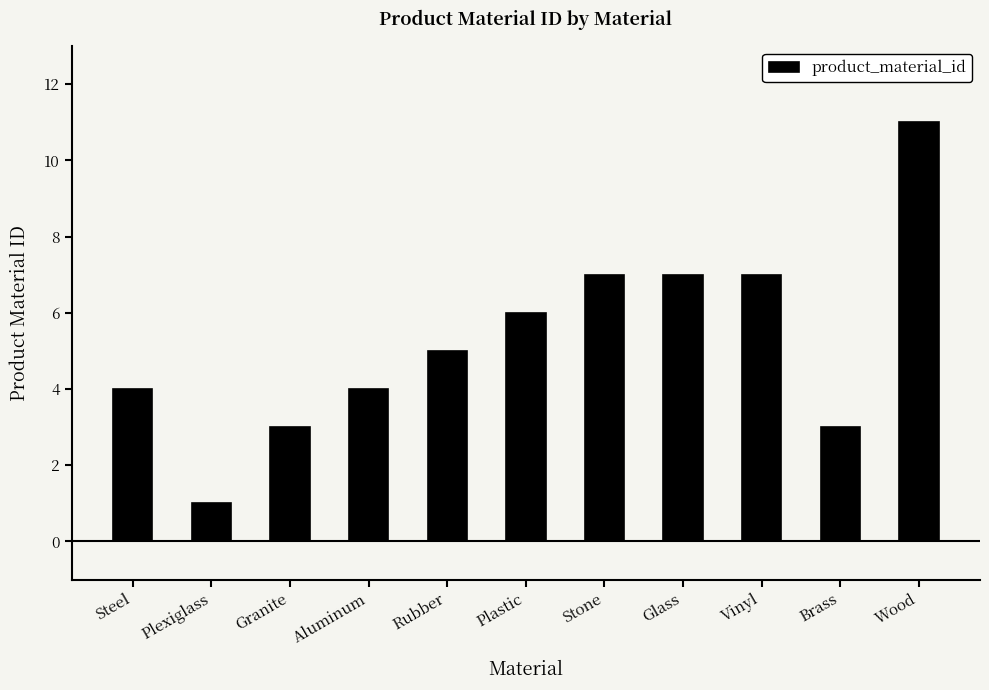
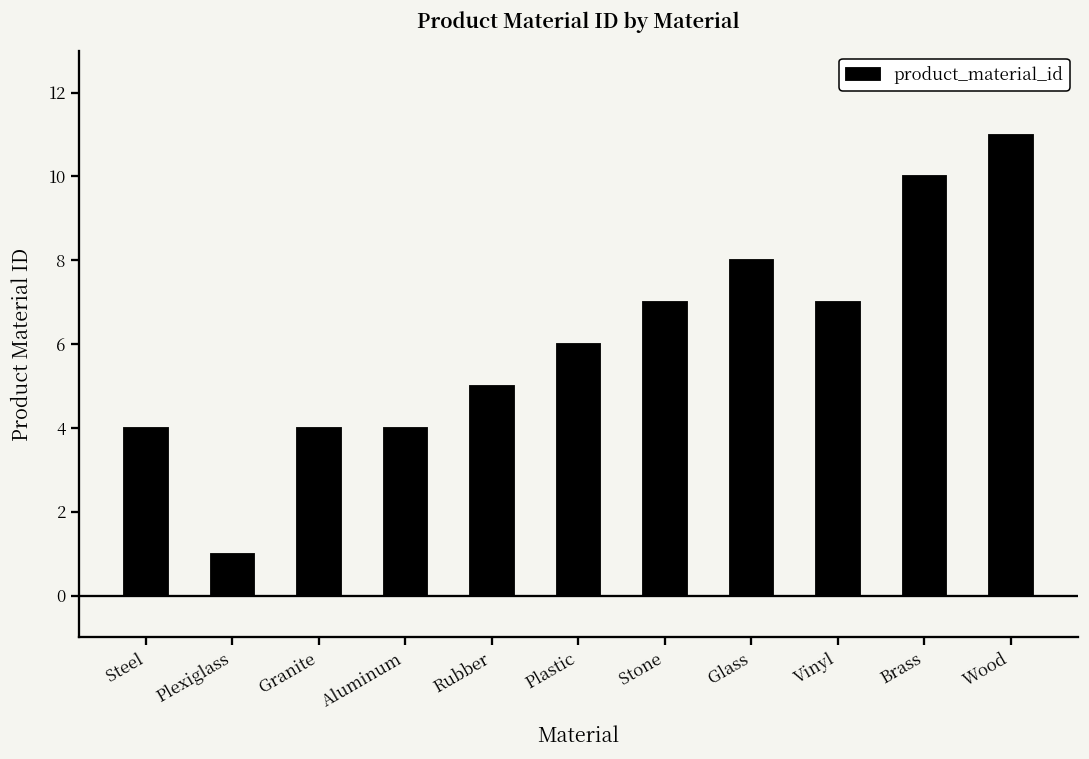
  {
    "Steel": 4,
    "Plexiglass": 1,
-   "Granite": 3,
+   "Granite": 4,
    "Aluminum": 4,
    "Rubber": 5,
    "Plastic": 6,
    "Stone": 7,
-   "Glass": 7,
+   "Glass": 8,
    "Vinyl": 7,
-   "Brass": 3,
+   "Brass": 10,
    "Wood": 11
  }
